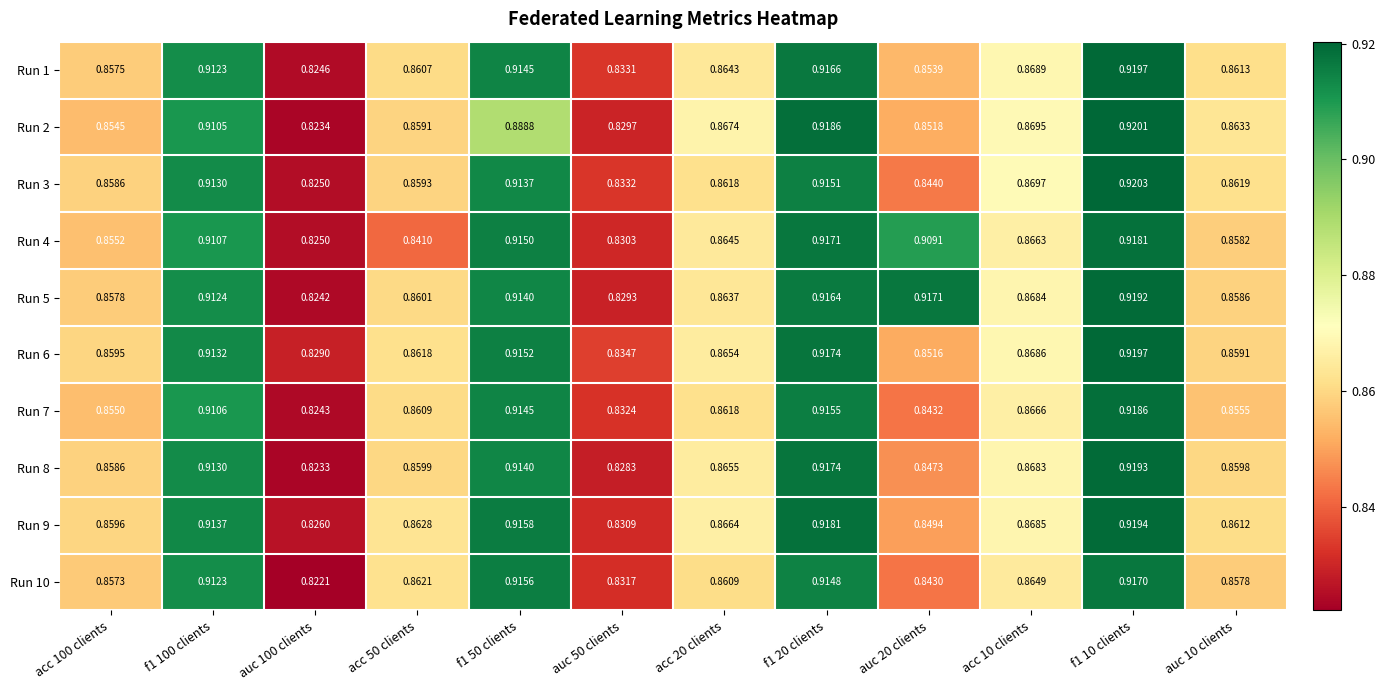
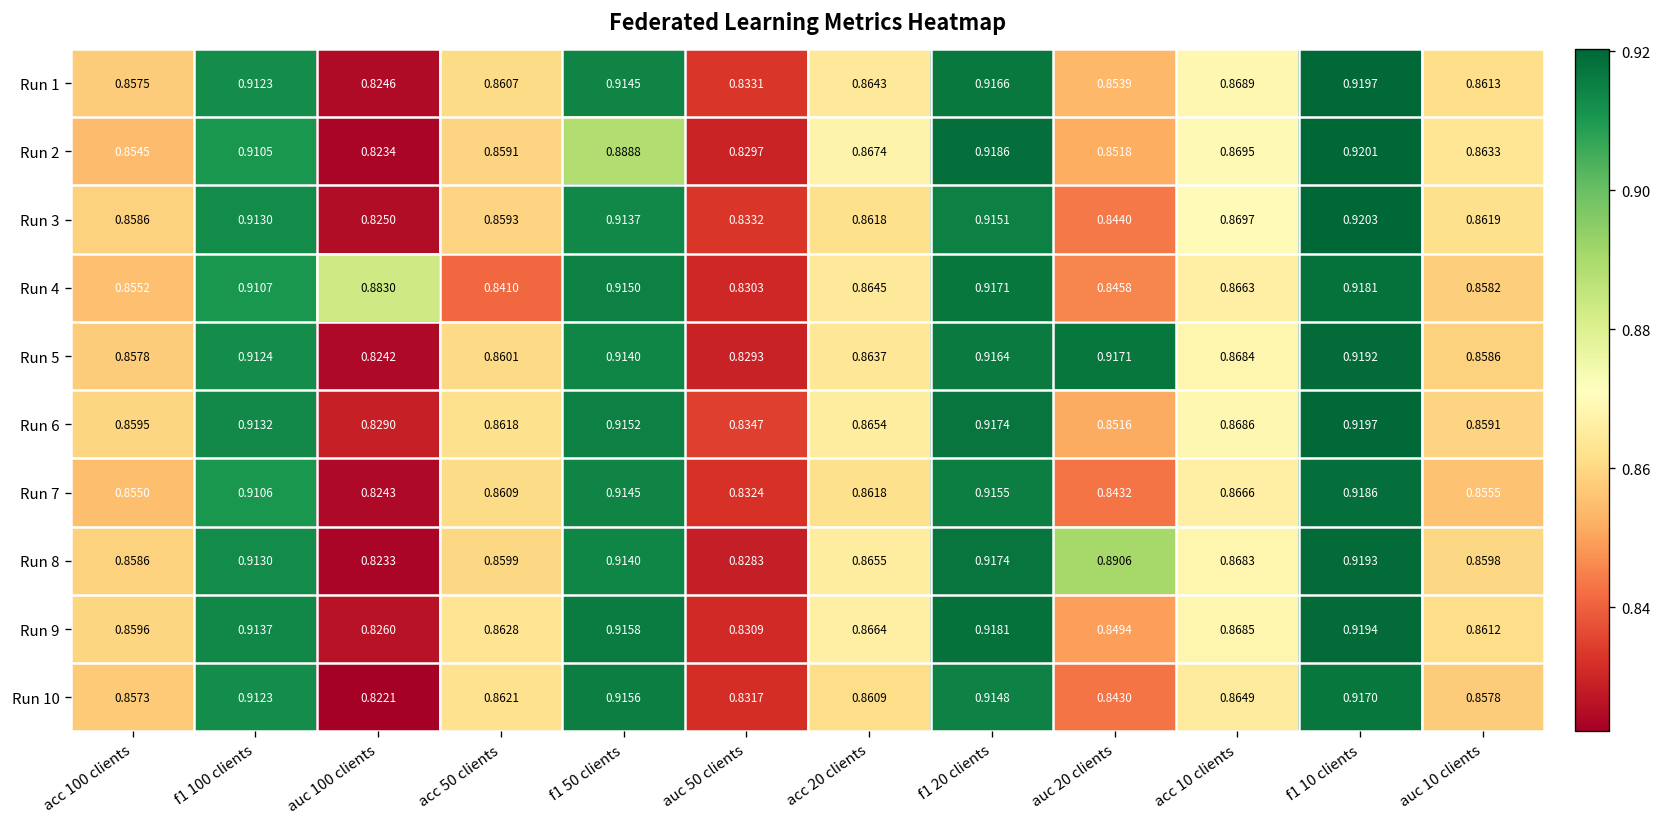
  {
    "Run 1": {
      "acc 100 clients": 0.8575,
      "f1 100 clients": 0.9123,
      "auc 100 clients": 0.8246,
      "acc 50 clients": 0.8607,
      "f1 50 clients": 0.9145,
      "auc 50 clients": 0.8331,
      "acc 20 clients": 0.8643,
      "f1 20 clients": 0.9166,
      "auc 20 clients": 0.8539,
      "acc 10 clients": 0.8689,
      "f1 10 clients": 0.9197,
      "auc 10 clients": 0.8613
    },
    "Run 2": {
      "acc 100 clients": 0.8545,
      "f1 100 clients": 0.9105,
      "auc 100 clients": 0.8234,
      "acc 50 clients": 0.8591,
      "f1 50 clients": 0.8888,
      "auc 50 clients": 0.8297,
      "acc 20 clients": 0.8674,
      "f1 20 clients": 0.9186,
      "auc 20 clients": 0.8518,
      "acc 10 clients": 0.8695,
      "f1 10 clients": 0.9201,
      "auc 10 clients": 0.8633
    },
    "Run 3": {
      "acc 100 clients": 0.8586,
      "f1 100 clients": 0.9130,
      "auc 100 clients": 0.8250,
      "acc 50 clients": 0.8593,
      "f1 50 clients": 0.9137,
      "auc 50 clients": 0.8332,
      "acc 20 clients": 0.8618,
      "f1 20 clients": 0.9151,
      "auc 20 clients": 0.8440,
      "acc 10 clients": 0.8697,
      "f1 10 clients": 0.9203,
      "auc 10 clients": 0.8619
    },
    "Run 4": {
      "acc 100 clients": 0.8552,
      "f1 100 clients": 0.9107,
-     "auc 100 clients": 0.8250,
+     "auc 100 clients": 0.8830,
      "acc 50 clients": 0.8410,
      "f1 50 clients": 0.9150,
      "auc 50 clients": 0.8303,
      "acc 20 clients": 0.8645,
      "f1 20 clients": 0.9171,
-     "auc 20 clients": 0.9091,
+     "auc 20 clients": 0.8458,
      "acc 10 clients": 0.8663,
      "f1 10 clients": 0.9181,
      "auc 10 clients": 0.8582
    },
    "Run 5": {
      "acc 100 clients": 0.8578,
      "f1 100 clients": 0.9124,
      "auc 100 clients": 0.8242,
      "acc 50 clients": 0.8601,
      "f1 50 clients": 0.9140,
      "auc 50 clients": 0.8293,
      "acc 20 clients": 0.8637,
      "f1 20 clients": 0.9164,
      "auc 20 clients": 0.9171,
      "acc 10 clients": 0.8684,
      "f1 10 clients": 0.9192,
      "auc 10 clients": 0.8586
    },
    "Run 6": {
      "acc 100 clients": 0.8595,
      "f1 100 clients": 0.9132,
      "auc 100 clients": 0.8290,
      "acc 50 clients": 0.8618,
      "f1 50 clients": 0.9152,
      "auc 50 clients": 0.8347,
      "acc 20 clients": 0.8654,
      "f1 20 clients": 0.9174,
      "auc 20 clients": 0.8516,
      "acc 10 clients": 0.8686,
      "f1 10 clients": 0.9197,
      "auc 10 clients": 0.8591
    },
    "Run 7": {
      "acc 100 clients": 0.8550,
      "f1 100 clients": 0.9106,
      "auc 100 clients": 0.8243,
      "acc 50 clients": 0.8609,
      "f1 50 clients": 0.9145,
      "auc 50 clients": 0.8324,
      "acc 20 clients": 0.8618,
      "f1 20 clients": 0.9155,
      "auc 20 clients": 0.8432,
      "acc 10 clients": 0.8666,
      "f1 10 clients": 0.9186,
      "auc 10 clients": 0.8555
    },
    "Run 8": {
      "acc 100 clients": 0.8586,
      "f1 100 clients": 0.9130,
      "auc 100 clients": 0.8233,
      "acc 50 clients": 0.8599,
      "f1 50 clients": 0.9140,
      "auc 50 clients": 0.8283,
      "acc 20 clients": 0.8655,
      "f1 20 clients": 0.9174,
-     "auc 20 clients": 0.8473,
+     "auc 20 clients": 0.8906,
      "acc 10 clients": 0.8683,
      "f1 10 clients": 0.9193,
      "auc 10 clients": 0.8598
    },
    "Run 9": {
      "acc 100 clients": 0.8596,
      "f1 100 clients": 0.9137,
      "auc 100 clients": 0.8260,
      "acc 50 clients": 0.8628,
      "f1 50 clients": 0.9158,
      "auc 50 clients": 0.8309,
      "acc 20 clients": 0.8664,
      "f1 20 clients": 0.9181,
      "auc 20 clients": 0.8494,
      "acc 10 clients": 0.8685,
      "f1 10 clients": 0.9194,
      "auc 10 clients": 0.8612
    },
    "Run 10": {
      "acc 100 clients": 0.8573,
      "f1 100 clients": 0.9123,
      "auc 100 clients": 0.8221,
      "acc 50 clients": 0.8621,
      "f1 50 clients": 0.9156,
      "auc 50 clients": 0.8317,
      "acc 20 clients": 0.8609,
      "f1 20 clients": 0.9148,
      "auc 20 clients": 0.8430,
      "acc 10 clients": 0.8649,
      "f1 10 clients": 0.9170,
      "auc 10 clients": 0.8578
    }
  }
